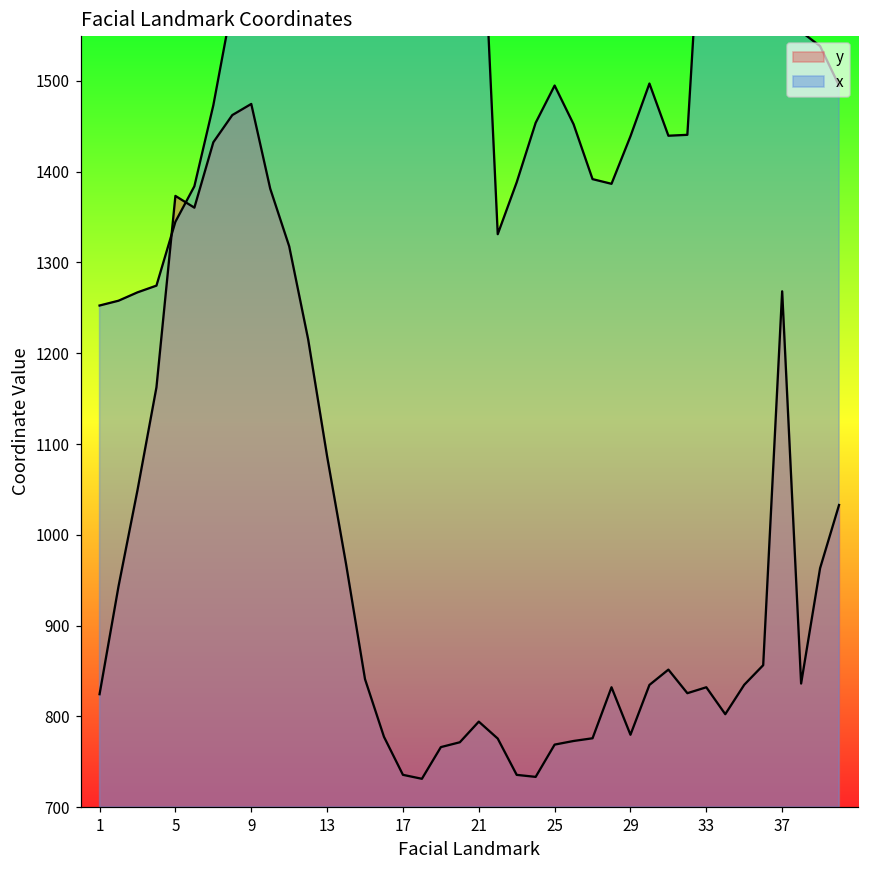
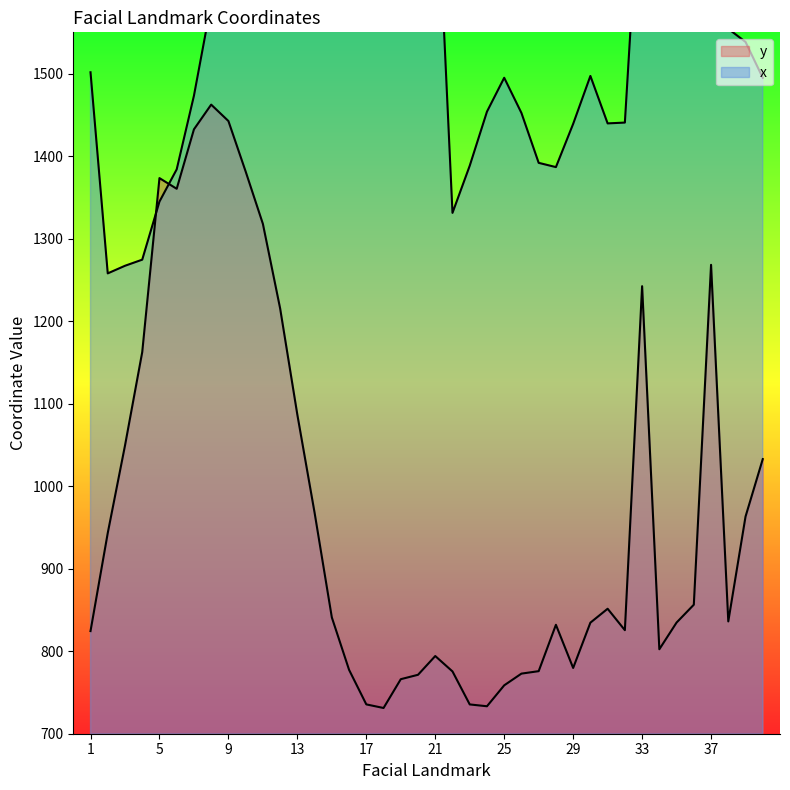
  {
    "y": {
      "1": 820,
      "5": 1370,
-     "9": 1470,
+     "9": 1440,
      "13": 1090,
      "17": 740,
      "21": 790,
-     "25": 770,
+     "25": 760,
      "29": 780,
-     "33": 830,
+     "33": 1240,
      "37": 1270
    },
    "x": {
-     "1": 1250,
+     "1": 1500,
      "5": 1340,
      "25": 1490,
      "29": 1440
    }
  }
